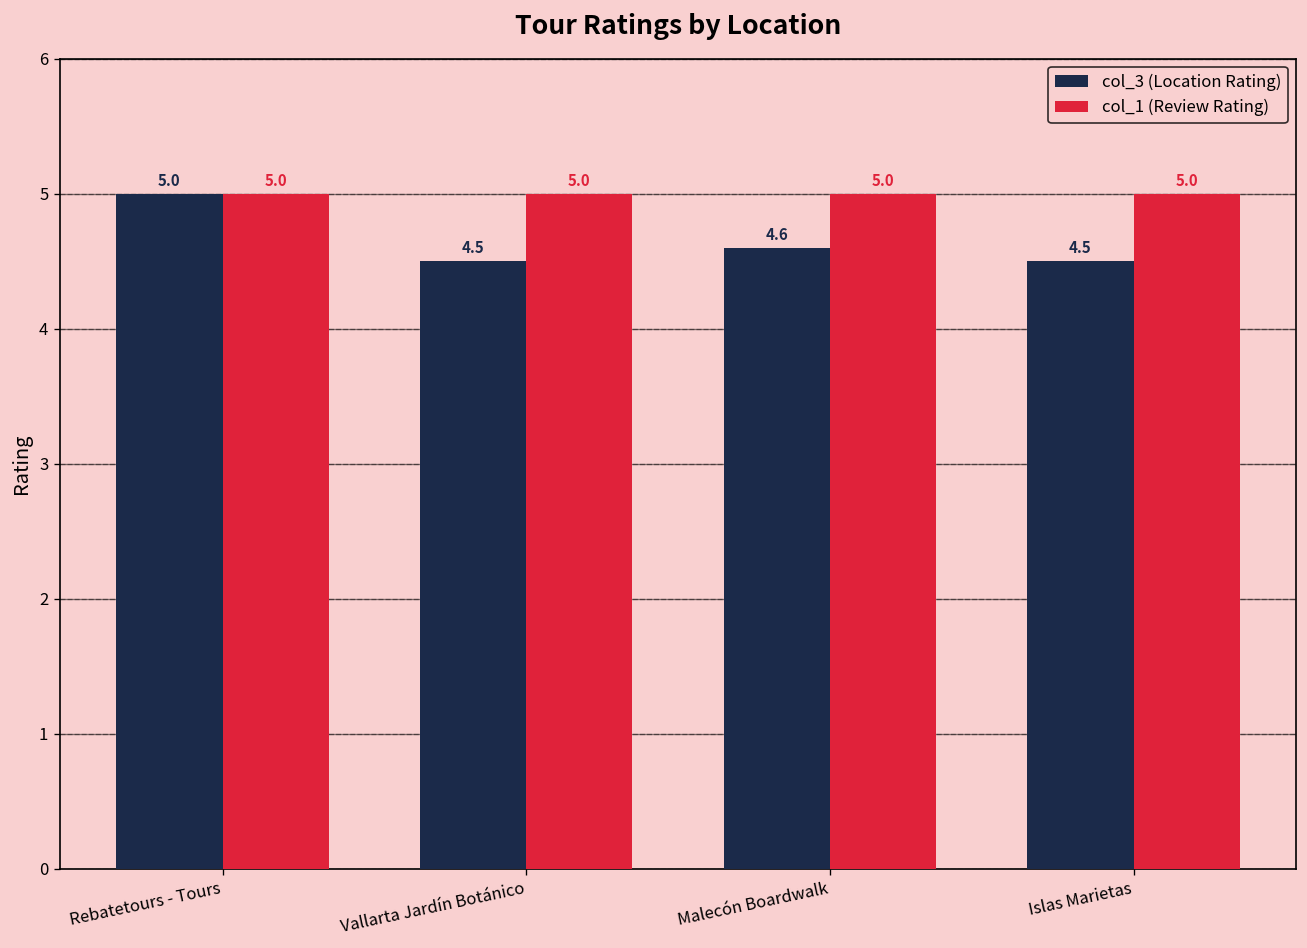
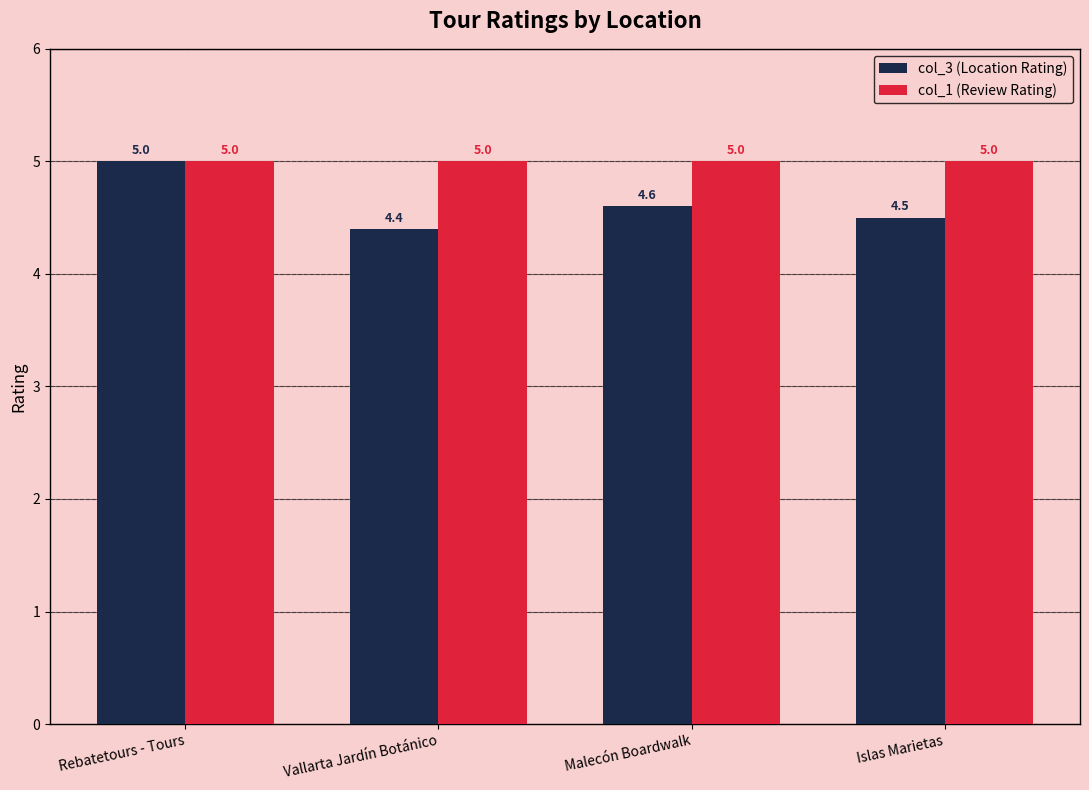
  {
    "col_3 (Location Rating)": {
      "Rebatetours - Tours": 5.0,
-     "Vallarta Jardín Botánico": 4.5,
+     "Vallarta Jardín Botánico": 4.4,
      "Malecón Boardwalk": 4.6,
      "Islas Marietas": 4.5
    },
    "col_1 (Review Rating)": {
      "Rebatetours - Tours": 5.0,
      "Vallarta Jardín Botánico": 5.0,
      "Malecón Boardwalk": 5.0,
      "Islas Marietas": 5.0
    }
  }
